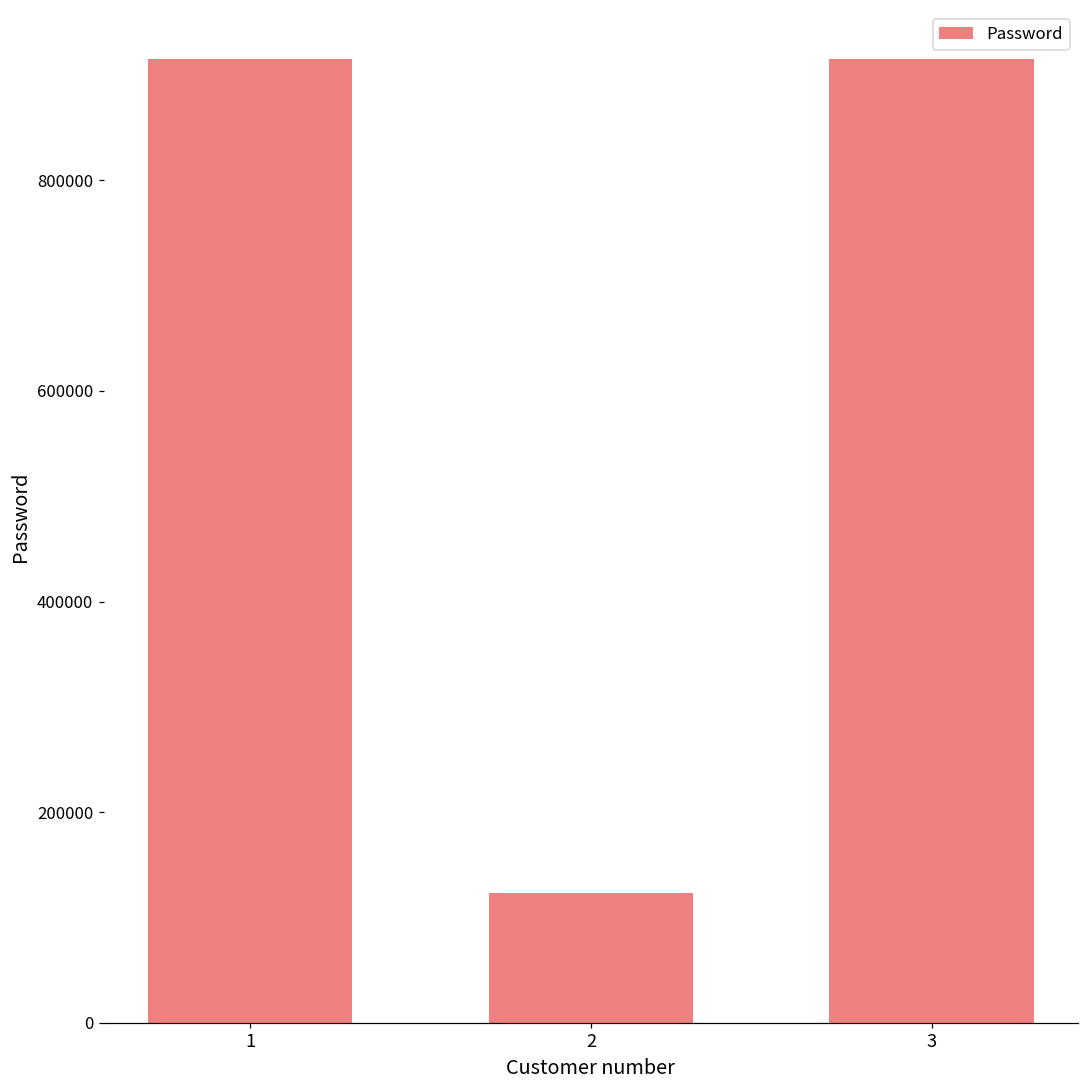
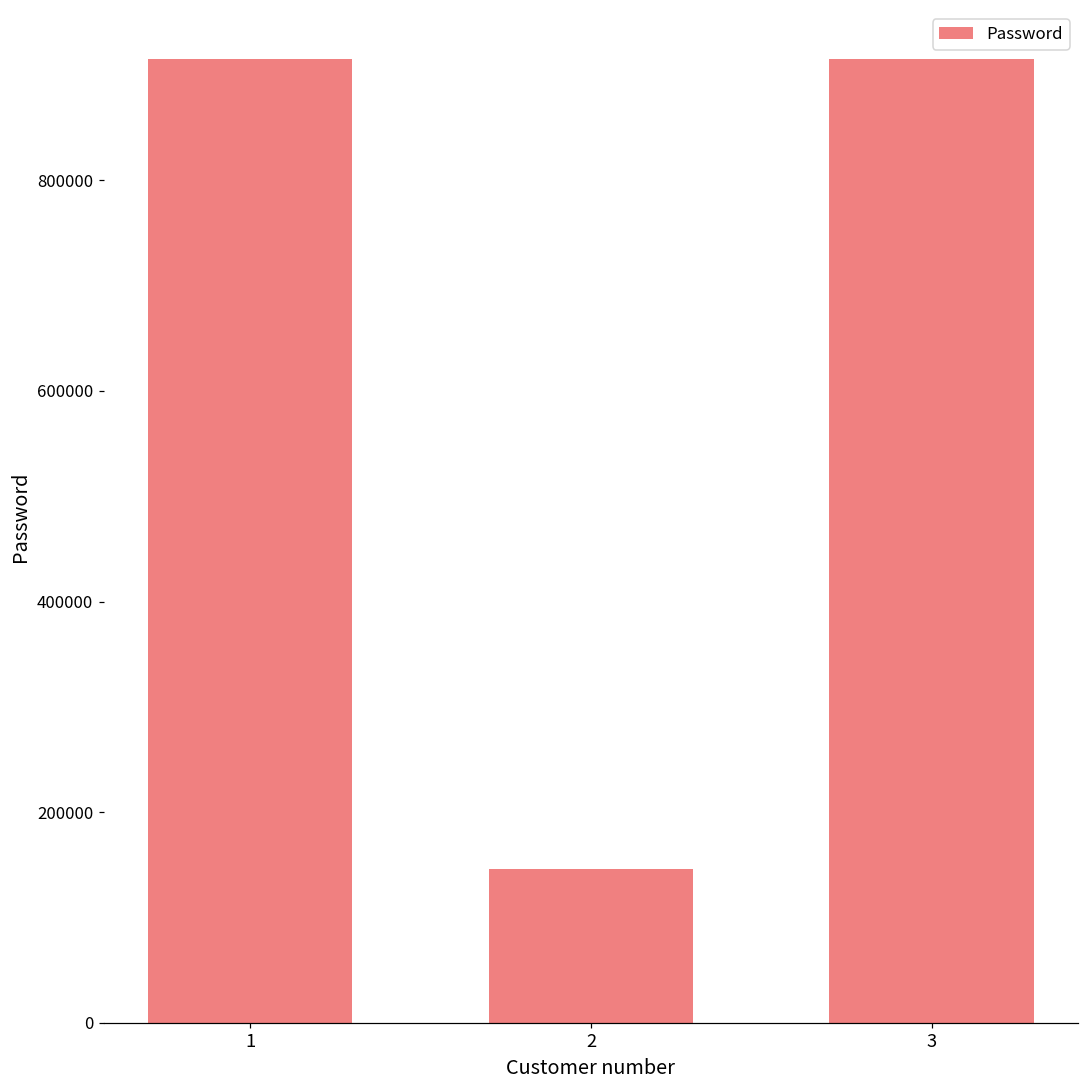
  {
    "1": 920000,
-   "2": 120000,
+   "2": 150000,
    "3": 920000
  }
